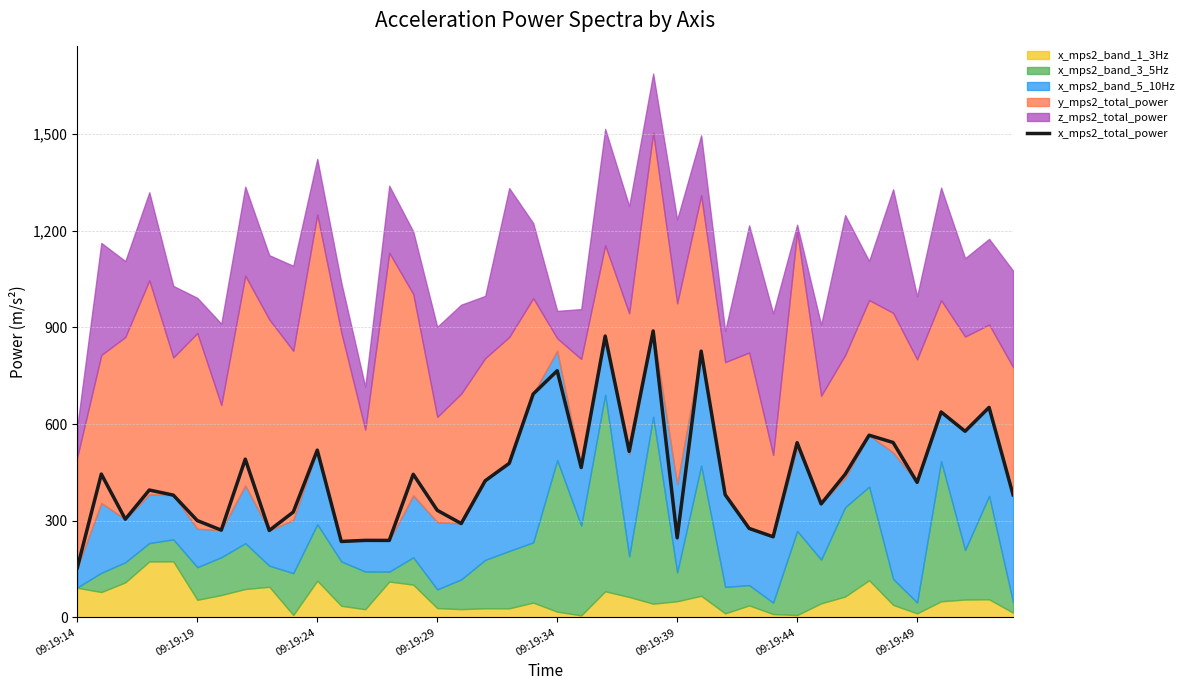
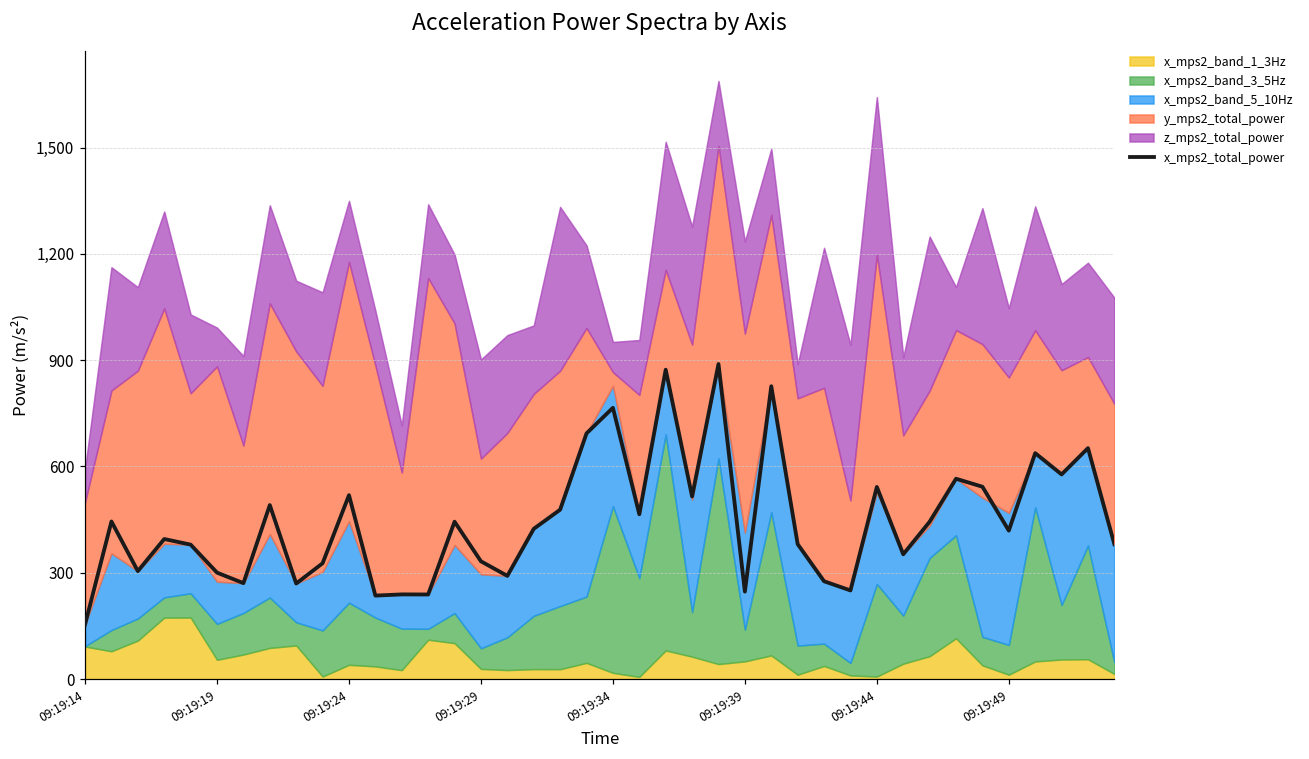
  {
    "x_mps2_total_power": {
      "09:19:19": 300,
      "09:19:29": 330,
      "09:19:34": 770,
      "09:19:39": 250,
      "09:19:44": 540
    },
    "x_mps2_band_1_3Hz": {
      "09:19:19": 50,
-     "09:19:24": 110,
+     "09:19:24": 40,
      "09:19:29": 30,
      "09:19:34": 20,
      "09:19:39": 50,
      "09:19:49": 10
    },
    "x_mps2_band_3_5Hz": {
      "09:19:19": 100,
      "09:19:24": 180,
      "09:19:29": 60,
      "09:19:34": 470,
      "09:19:39": 90,
      "09:19:44": 260,
-     "09:19:49": 30
+     "09:19:49": 80
    },
    "x_mps2_band_5_10Hz": {
      "09:19:19": 120,
      "09:19:29": 210,
      "09:19:34": 340,
      "09:19:39": 270,
      "09:19:44": 260
    },
    "y_mps2_total_power": {
      "09:19:14": 340,
      "09:19:19": 610,
      "09:19:24": 730,
      "09:19:29": 330,
      "09:19:34": 40,
      "09:19:39": 560,
      "09:19:44": 670,
      "09:19:49": 380
    },
    "z_mps2_total_power": {
      "09:19:14": 90,
      "09:19:19": 110,
      "09:19:24": 170,
      "09:19:29": 280,
      "09:19:34": 90,
      "09:19:39": 260,
-     "09:19:44": 20,
+     "09:19:44": 440,
      "09:19:49": 200
    }
  }
